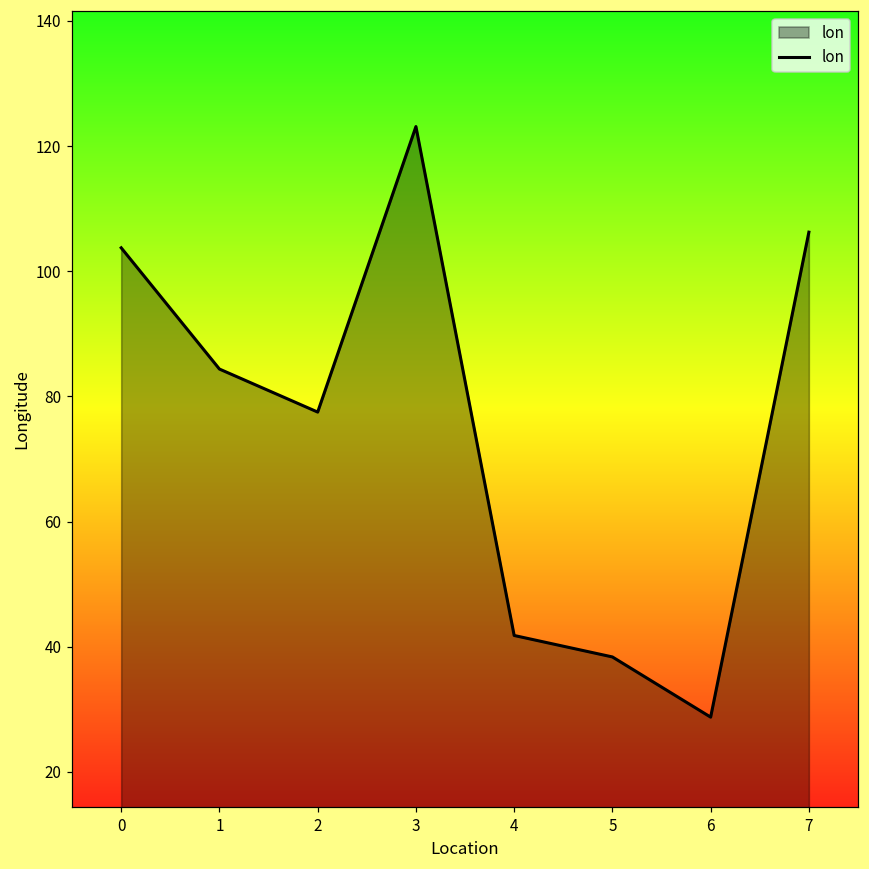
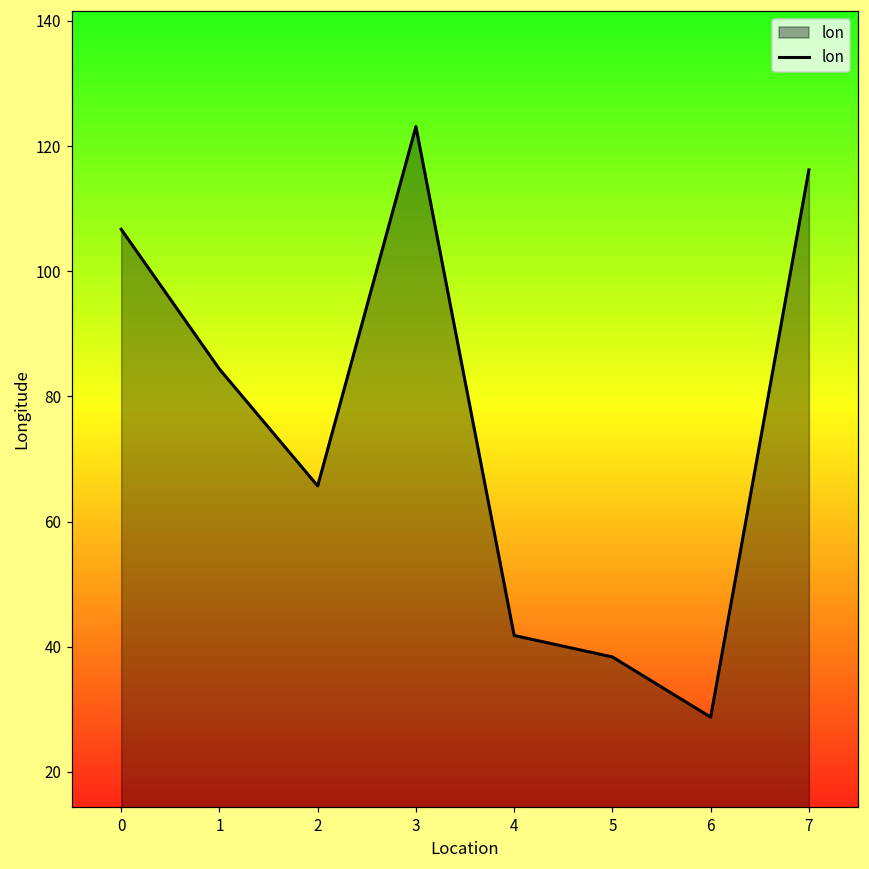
  {
-   "0": 104,
+   "0": 107,
    "1": 84,
-   "2": 78,
+   "2": 66,
    "3": 123,
    "4": 42,
    "5": 38,
    "6": 29,
-   "7": 106
+   "7": 116
  }
